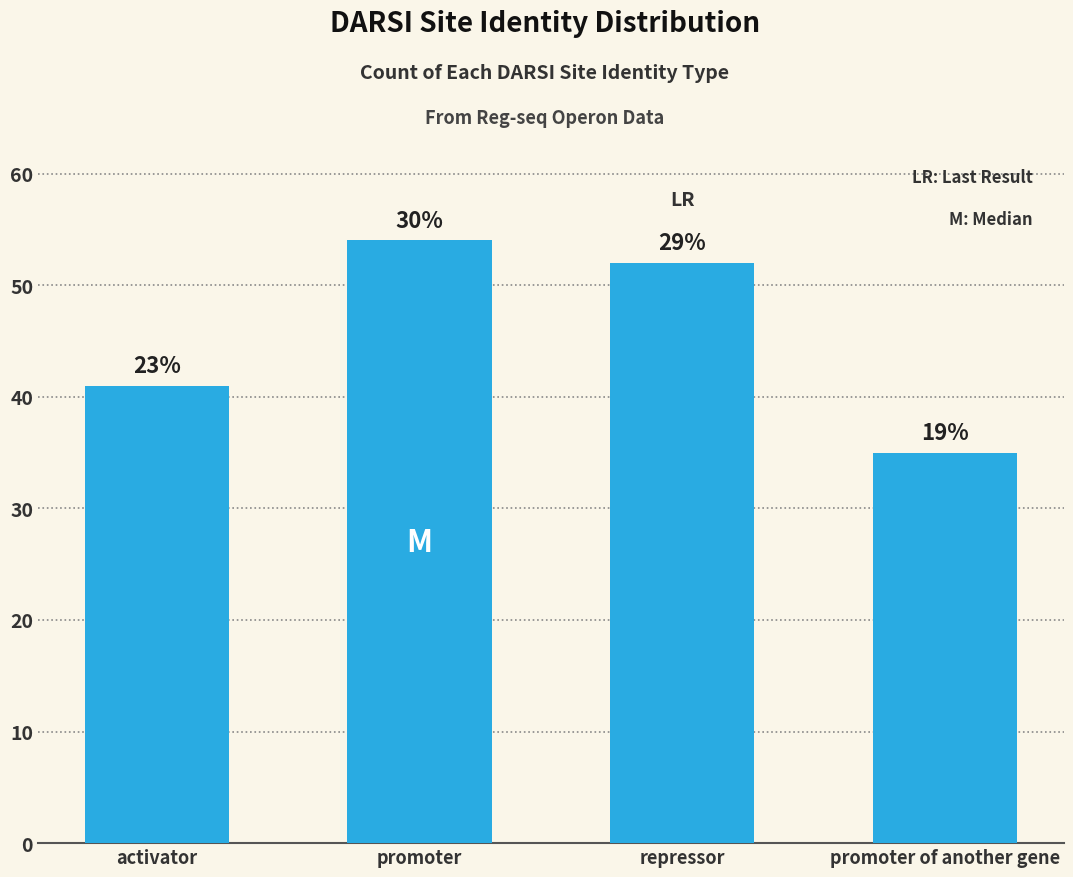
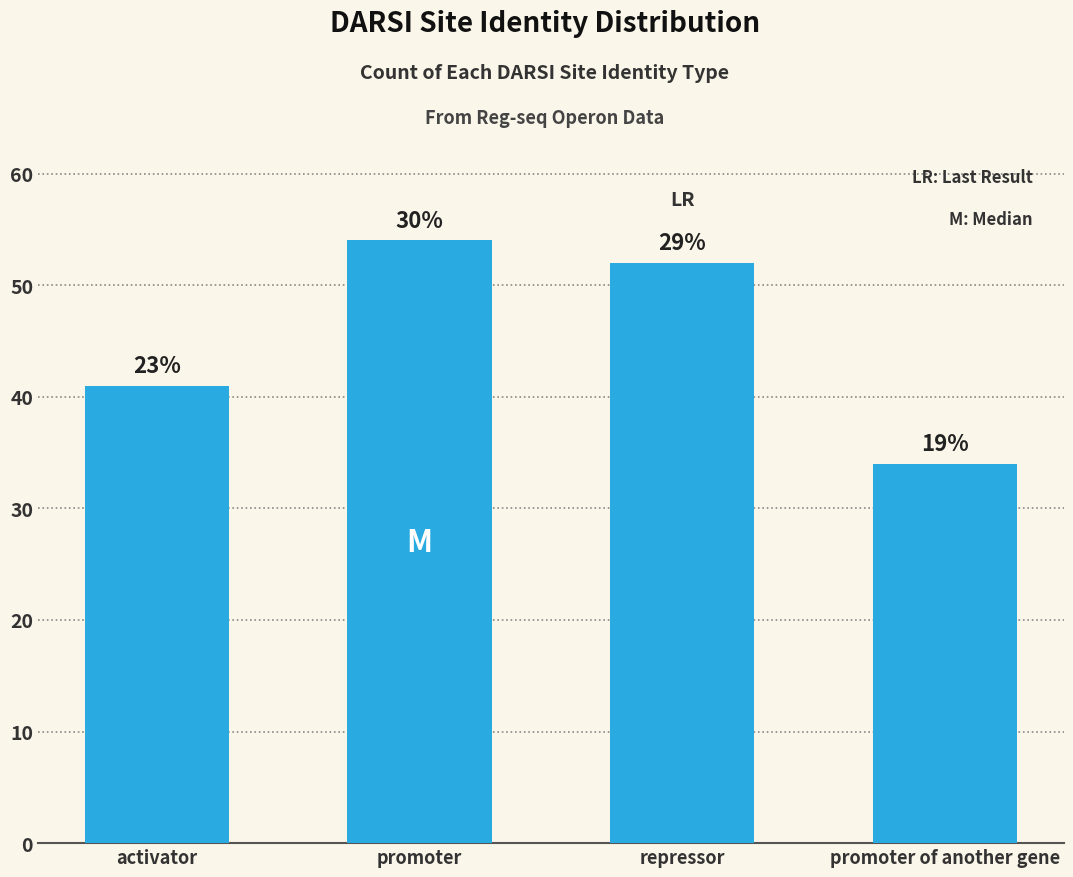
  {
-   "promoter of another gene": 35
+   "promoter of another gene": 34
  }
